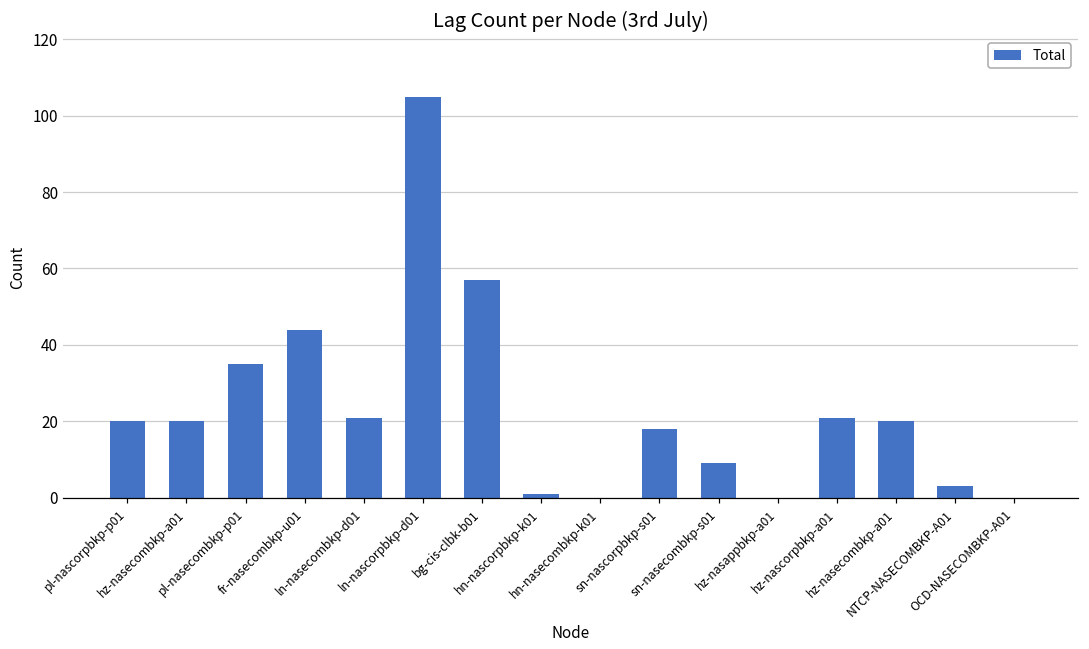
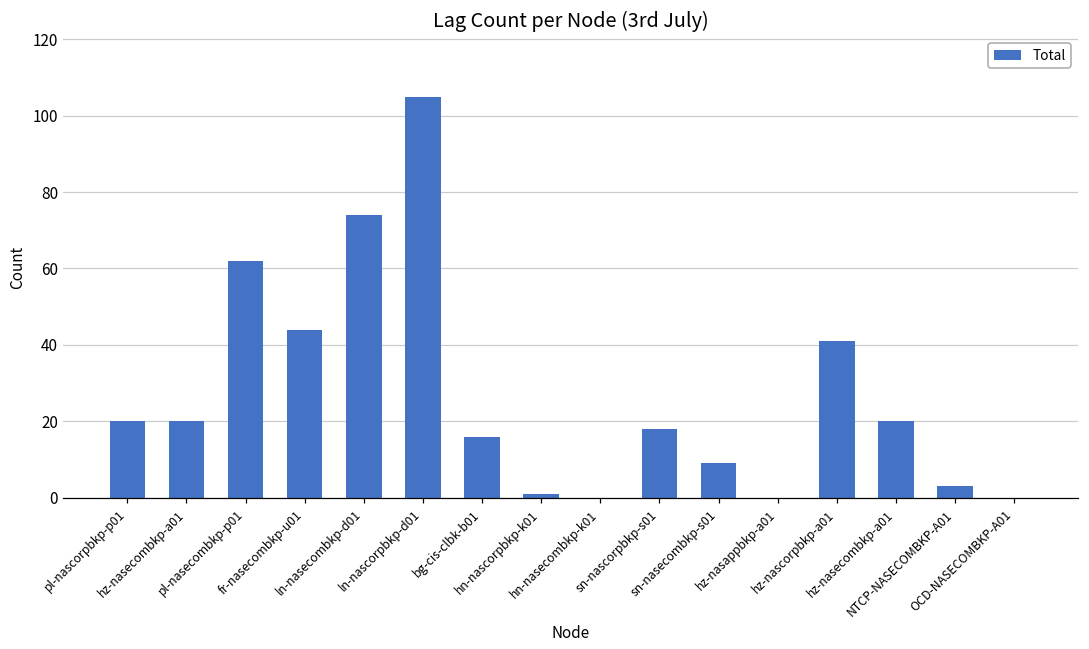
  {
    "pl-nascorpbkp-p01": 20,
-   "pl-nasecombkp-p01": 35,
+   "pl-nasecombkp-p01": 62,
    "fr-nasecombkp-u01": 44,
-   "ln-nasecombkp-d01": 21,
+   "ln-nasecombkp-d01": 74,
    "ln-nascorpbkp-d01": 105,
-   "bg-cis-clbk-b01": 57,
+   "bg-cis-clbk-b01": 16,
    "hn-nascorpbkp-k01": 1,
    "hn-nasecombkp-k01": 0,
    "sn-nascorpbkp-s01": 18,
    "sn-nasecombkp-s01": 9,
    "hz-nasappbkp-a01": 0,
-   "hz-nascorpbkp-a01": 21,
+   "hz-nascorpbkp-a01": 41,
    "NTCP-NASECOMBKP-A01": 3,
    "OCD-NASECOMBKP-A01": 0
  }
